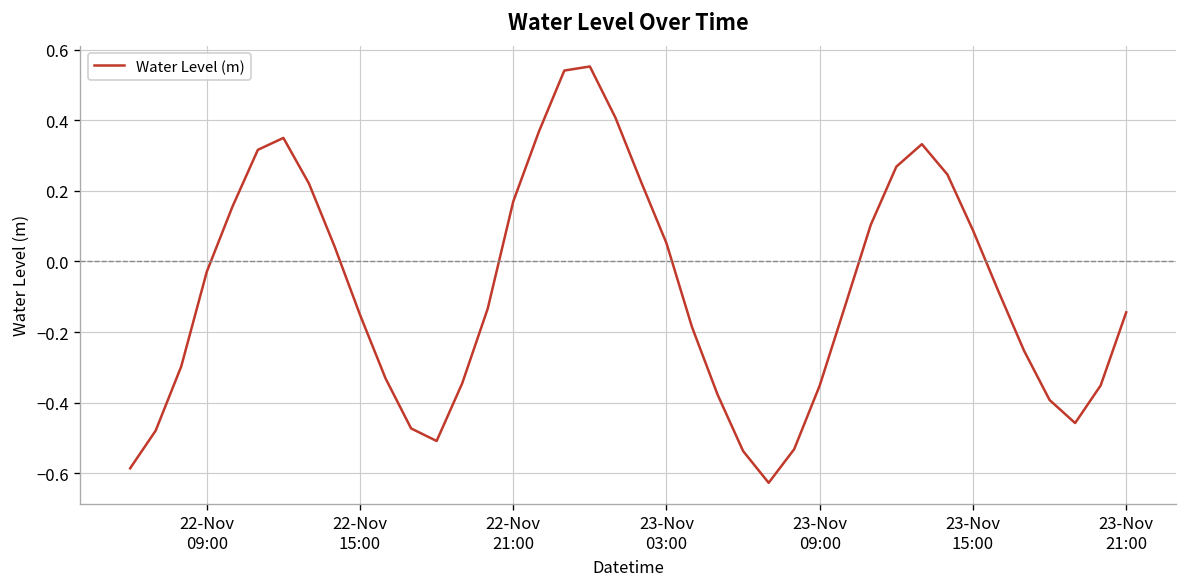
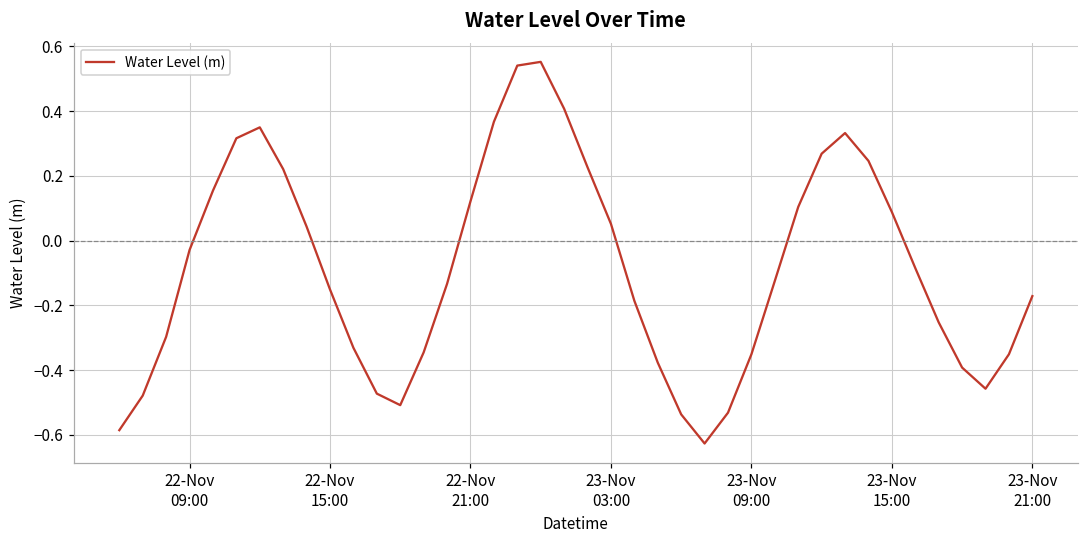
  {
    "22-Nov 09:00": -0.03,
    "22-Nov 15:00": -0.15,
-   "22-Nov 21:00": 0.17,
+   "22-Nov 21:00": 0.12,
    "23-Nov 03:00": 0.05,
    "23-Nov 09:00": -0.35,
    "23-Nov 15:00": 0.09,
-   "23-Nov 21:00": -0.14
+   "23-Nov 21:00": -0.17
  }
